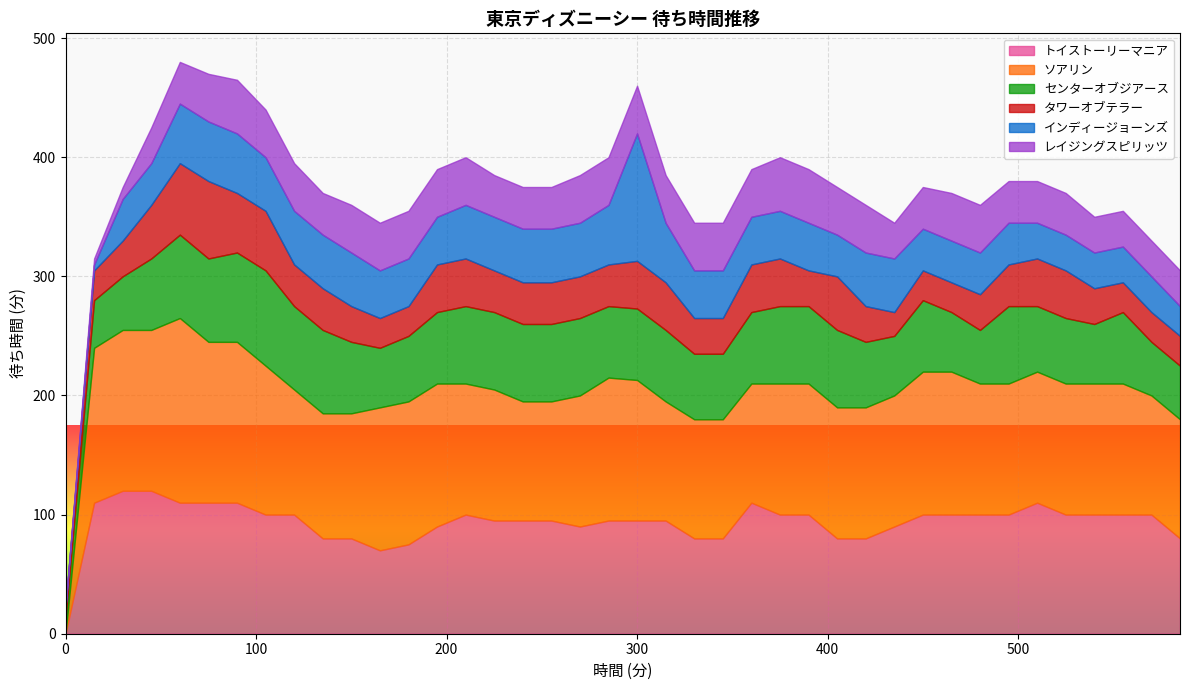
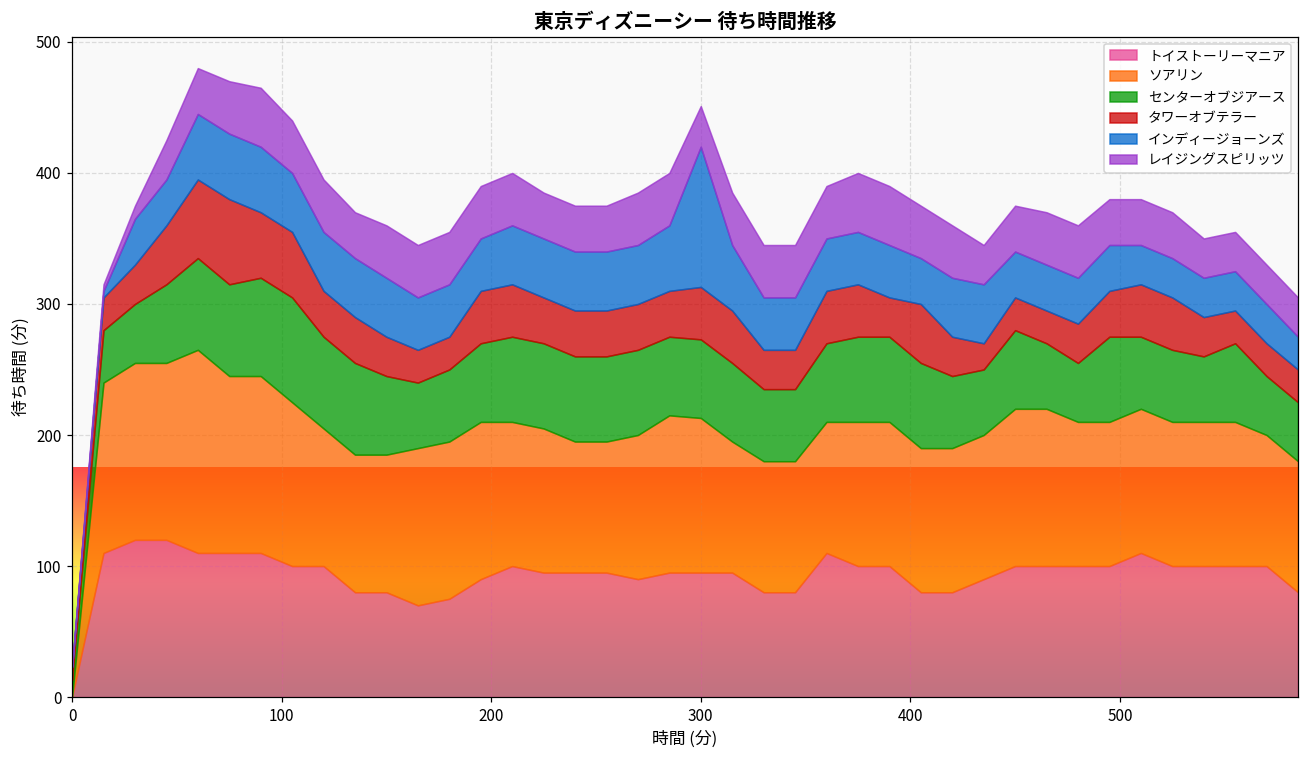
  {
    "トイストーリーマニア": {
      "300": 95
    },
    "ソアリン": {
      "300": 118
    },
    "センターオブジアース": {
      "0": 13,
      "300": 60
    },
    "タワーオブテラー": {
      "300": 40
    },
    "インディージョーンズ": {
      "300": 107
    },
    "レイジングスピリッツ": {
-     "300": 40
+     "300": 31
    }
  }
